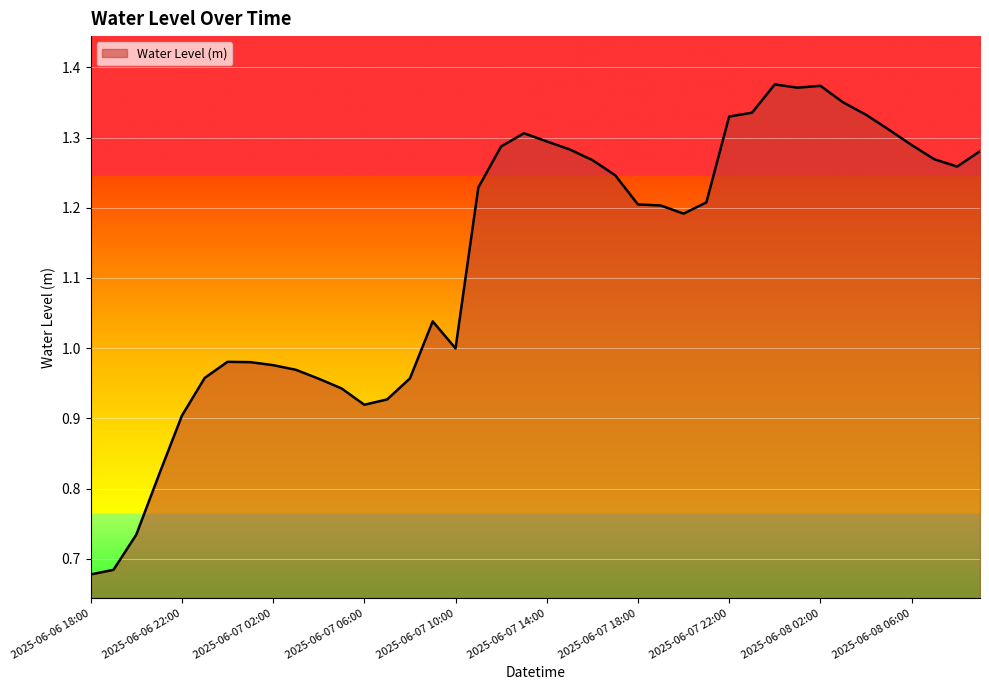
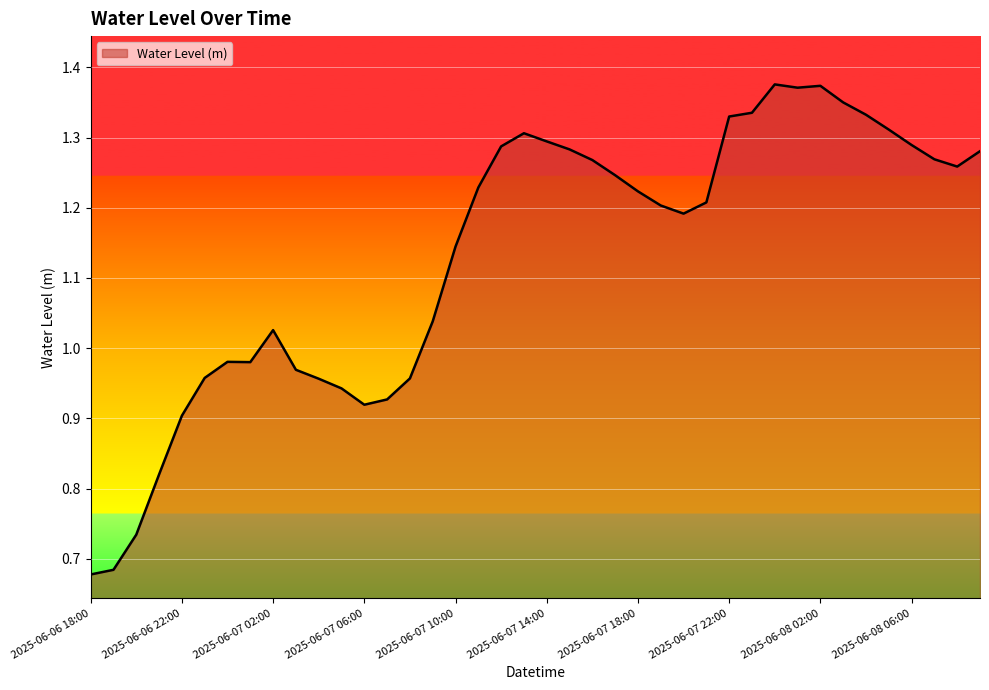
  {
    "2025-06-06 18:00": 0.68,
    "2025-06-06 22:00": 0.90,
-   "2025-06-07 02:00": 0.98,
+   "2025-06-07 02:00": 1.03,
    "2025-06-07 06:00": 0.92,
-   "2025-06-07 10:00": 1.00,
+   "2025-06-07 10:00": 1.14,
    "2025-06-07 14:00": 1.29,
-   "2025-06-07 18:00": 1.20,
+   "2025-06-07 18:00": 1.22,
    "2025-06-07 22:00": 1.33,
    "2025-06-08 02:00": 1.37,
    "2025-06-08 06:00": 1.29
  }
